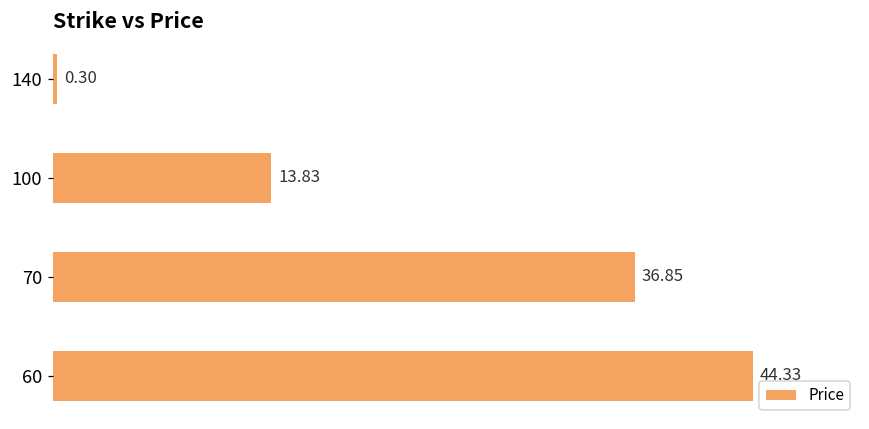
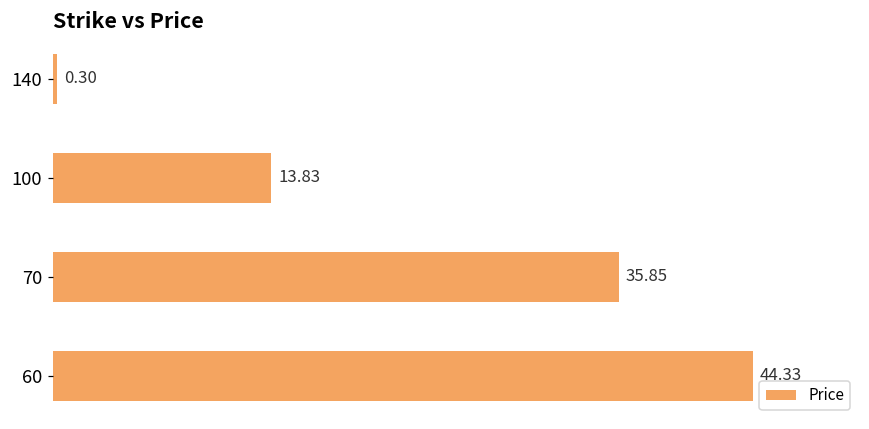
  {
    "140": 0.30,
    "100": 13.83,
-   "70": 36.85
+   "70": 35.85
  }
